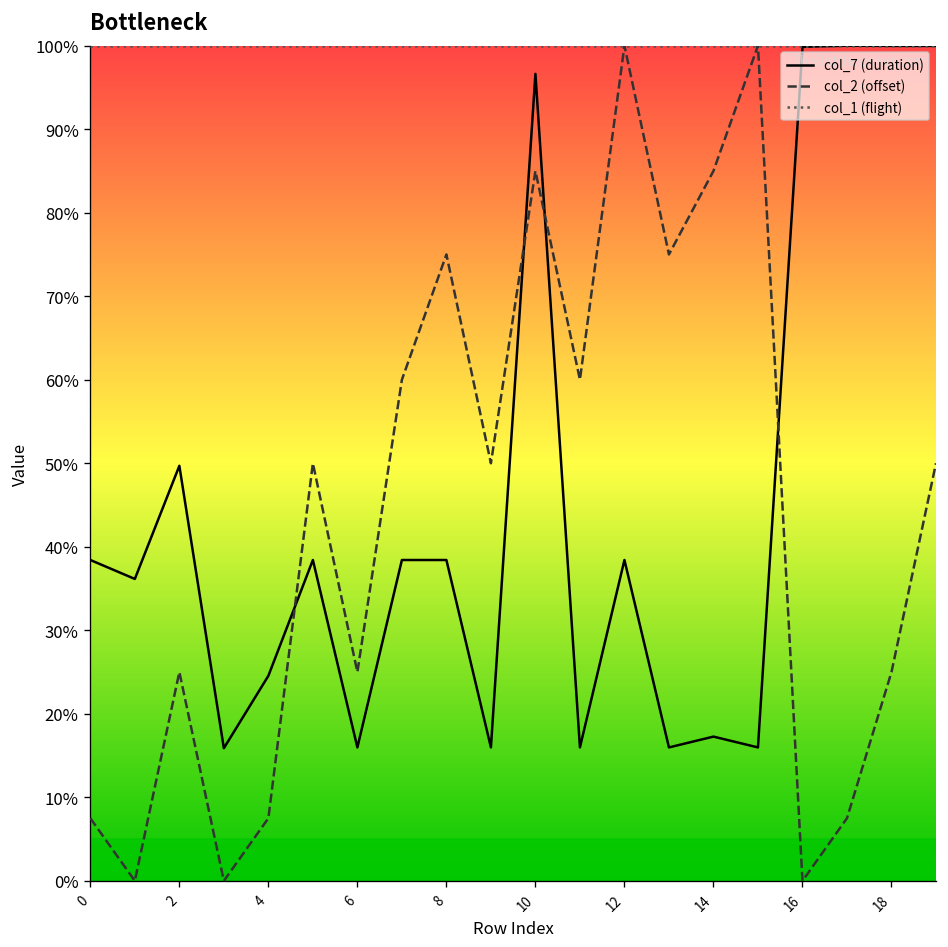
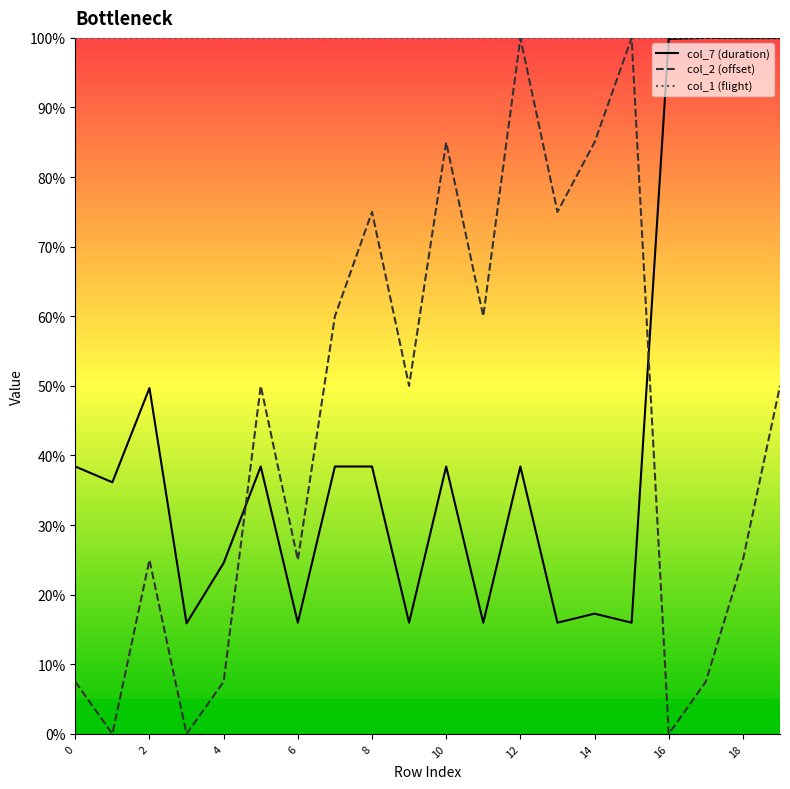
  {
    "col_7 (duration)": {
      "0": "38%",
      "2": "50%",
      "4": "25%",
      "6": "16%",
      "8": "38%",
-     "10": "97%",
+     "10": "38%",
      "12": "38%",
      "14": "17%"
    }
  }
